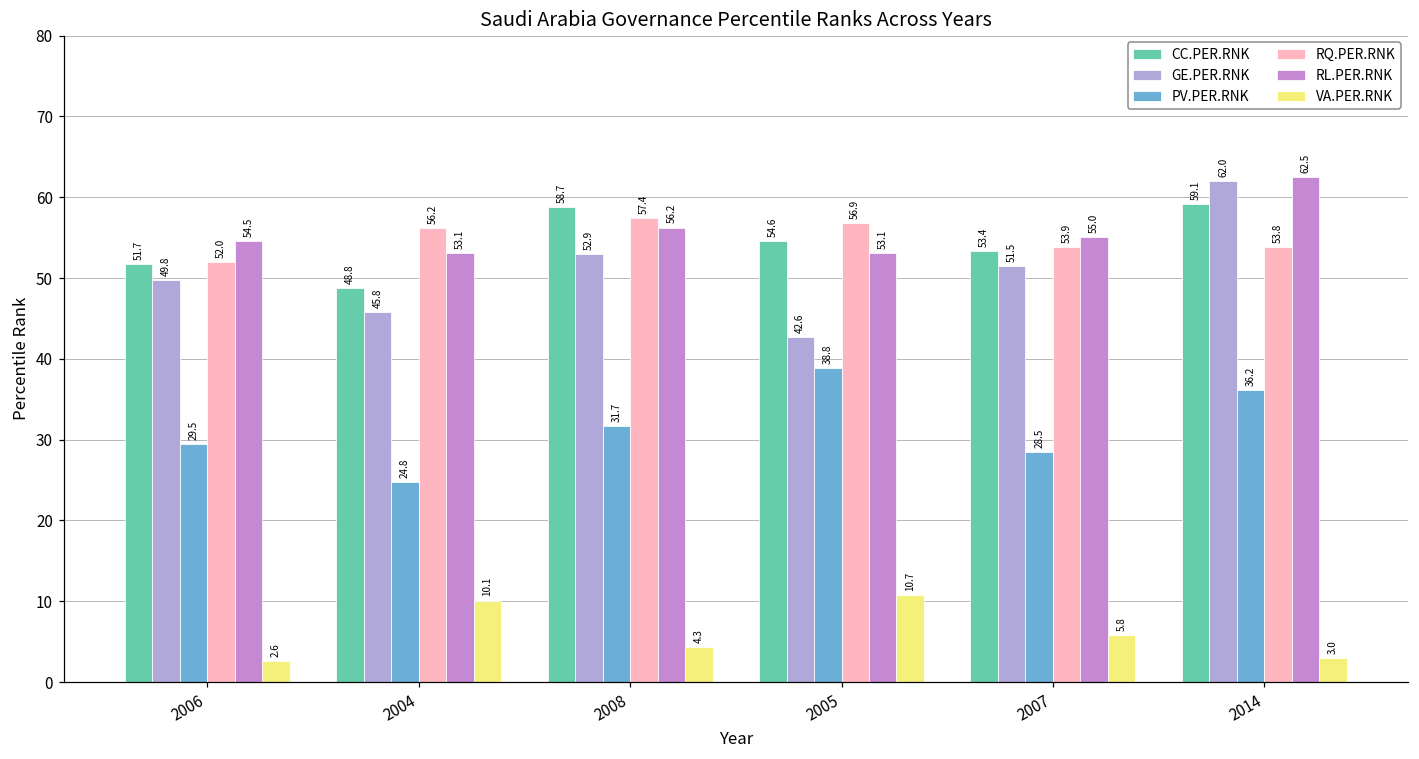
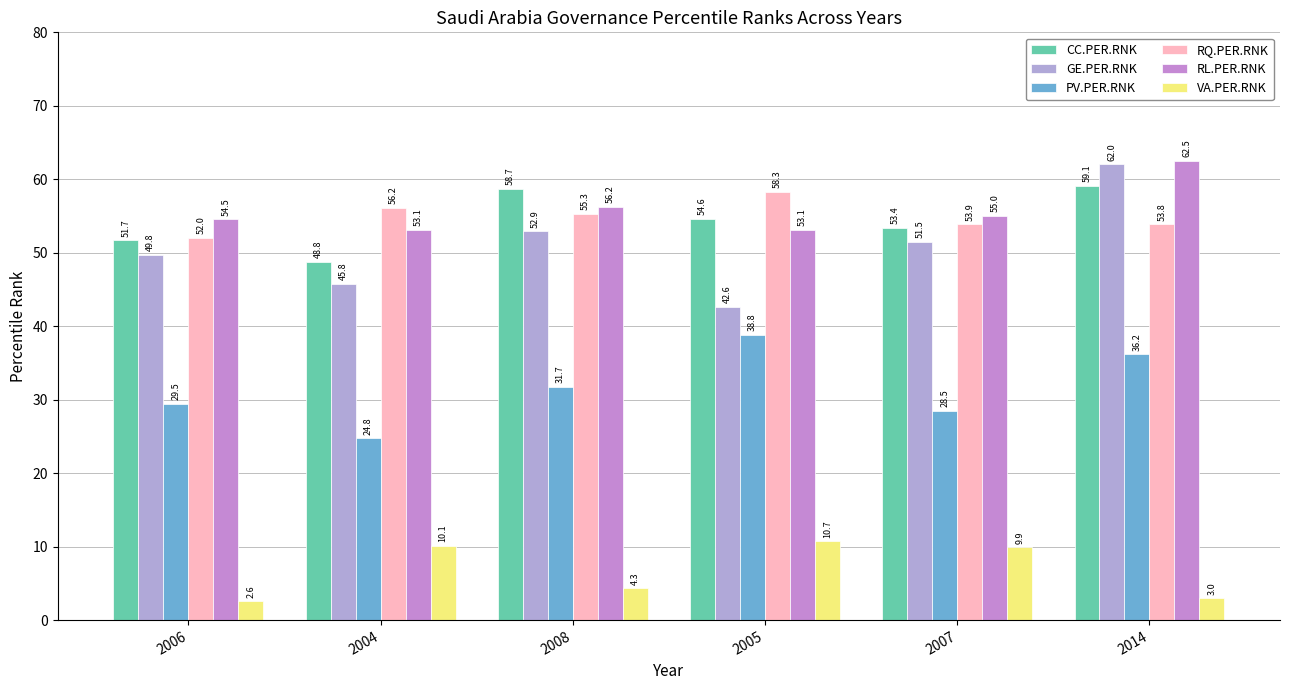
  {
    "RQ.PER.RNK": {
      "2006": 52.0,
      "2004": 56.2,
-     "2008": 57.4,
-     "2005": 56.9,
+     "2008": 55.3,
+     "2005": 58.3,
      "2007": 53.9,
      "2014": 53.8
    },
    "VA.PER.RNK": {
      "2006": 2.6,
      "2004": 10.1,
      "2008": 4.3,
      "2005": 10.7,
-     "2007": 5.8,
+     "2007": 9.9,
      "2014": 3.0
    }
  }
